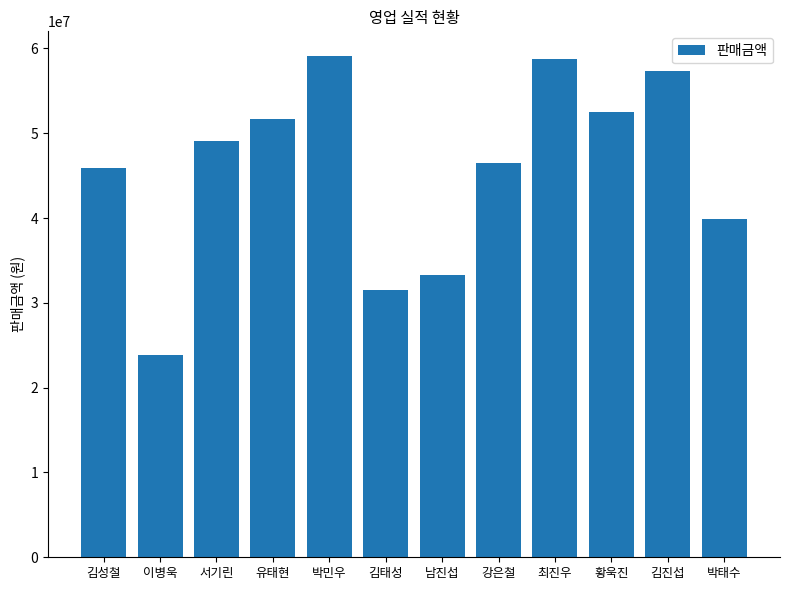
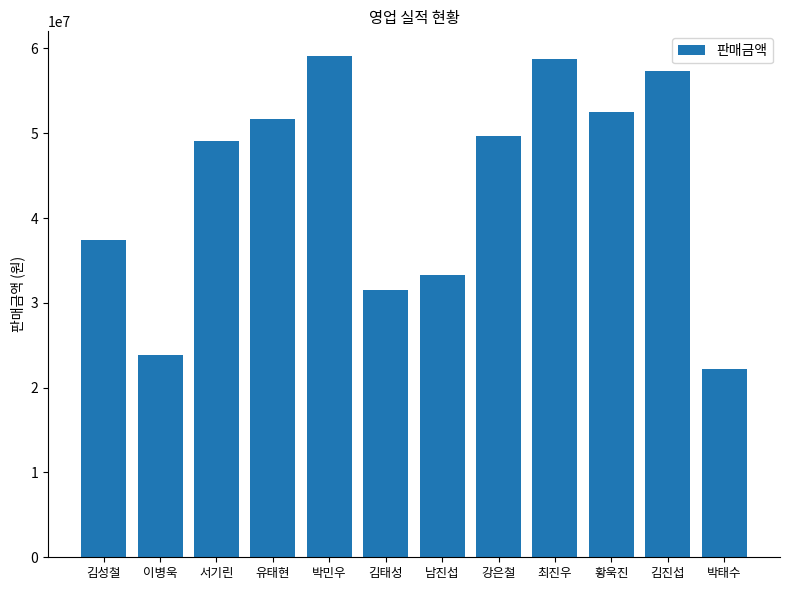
  {
-   "김성철": 46000000,
+   "김성철": 37000000,
    "이병욱": 24000000,
    "서기린": 49000000,
    "유태현": 52000000,
    "박민우": 59000000,
    "김태성": 32000000,
    "남진섭": 33000000,
-   "강은철": 47000000,
+   "강은철": 50000000,
    "최진우": 59000000,
    "황욱진": 53000000,
    "김진섭": 57000000,
-   "박태수": 40000000
+   "박태수": 22000000
  }
